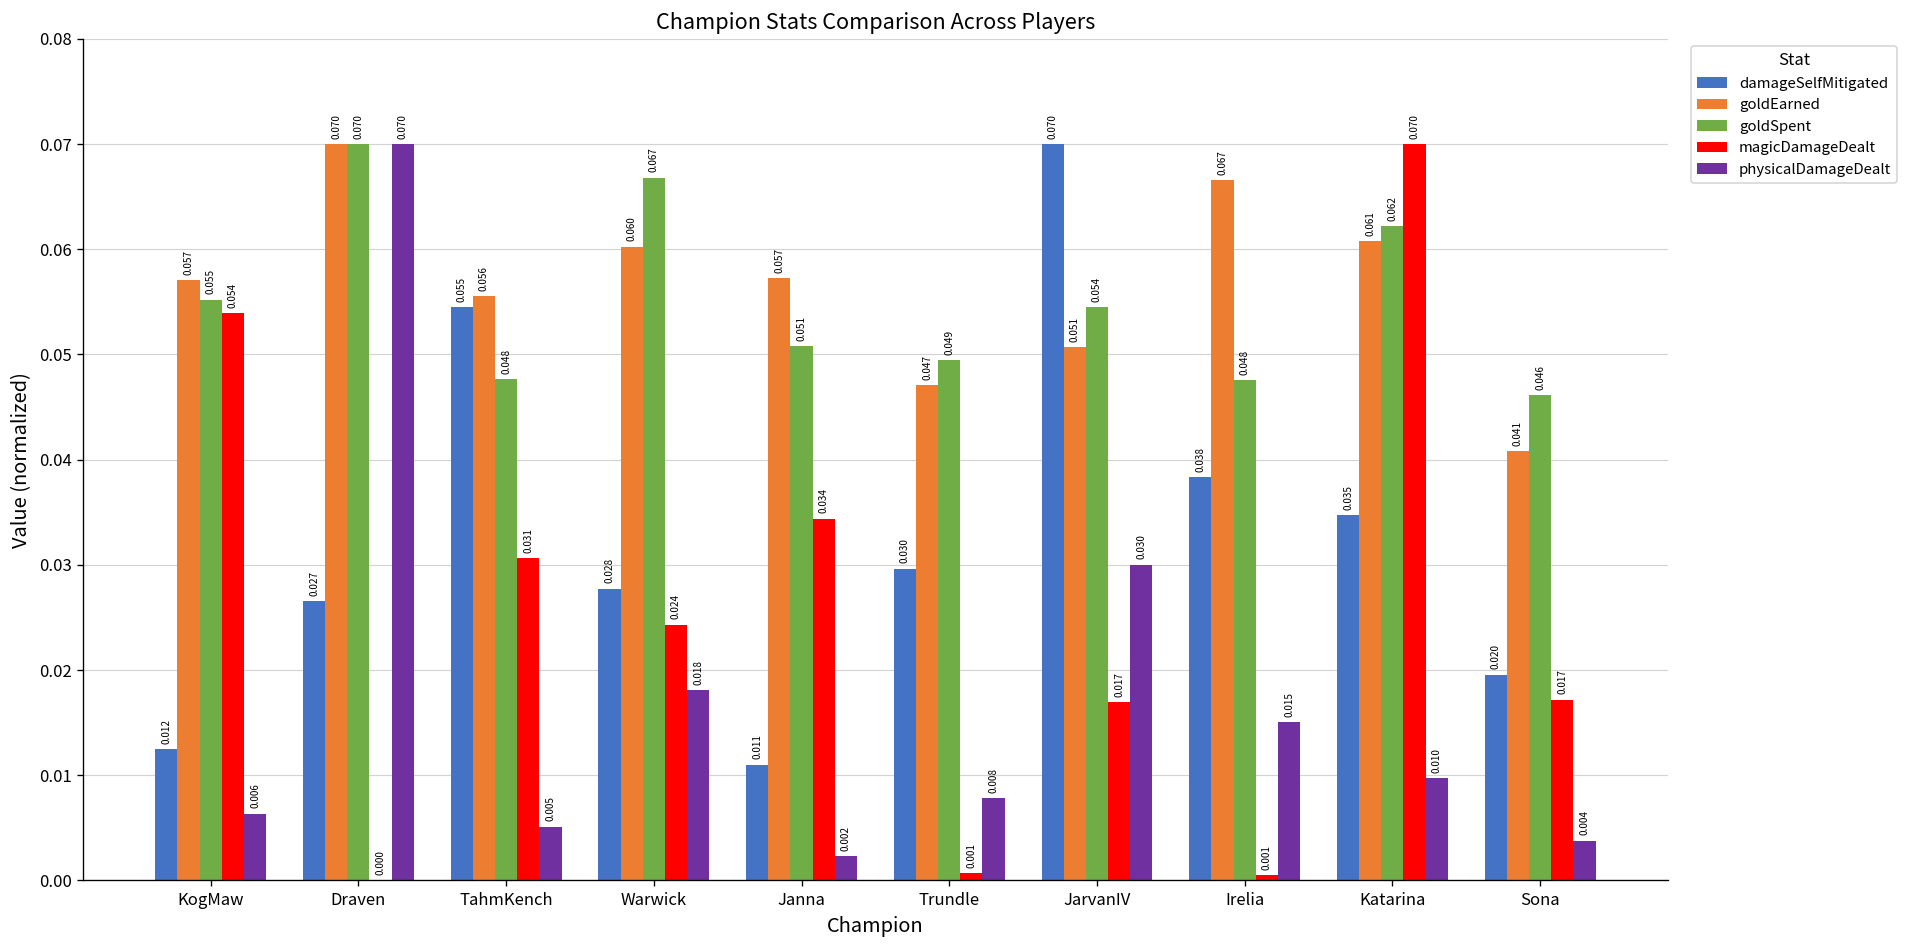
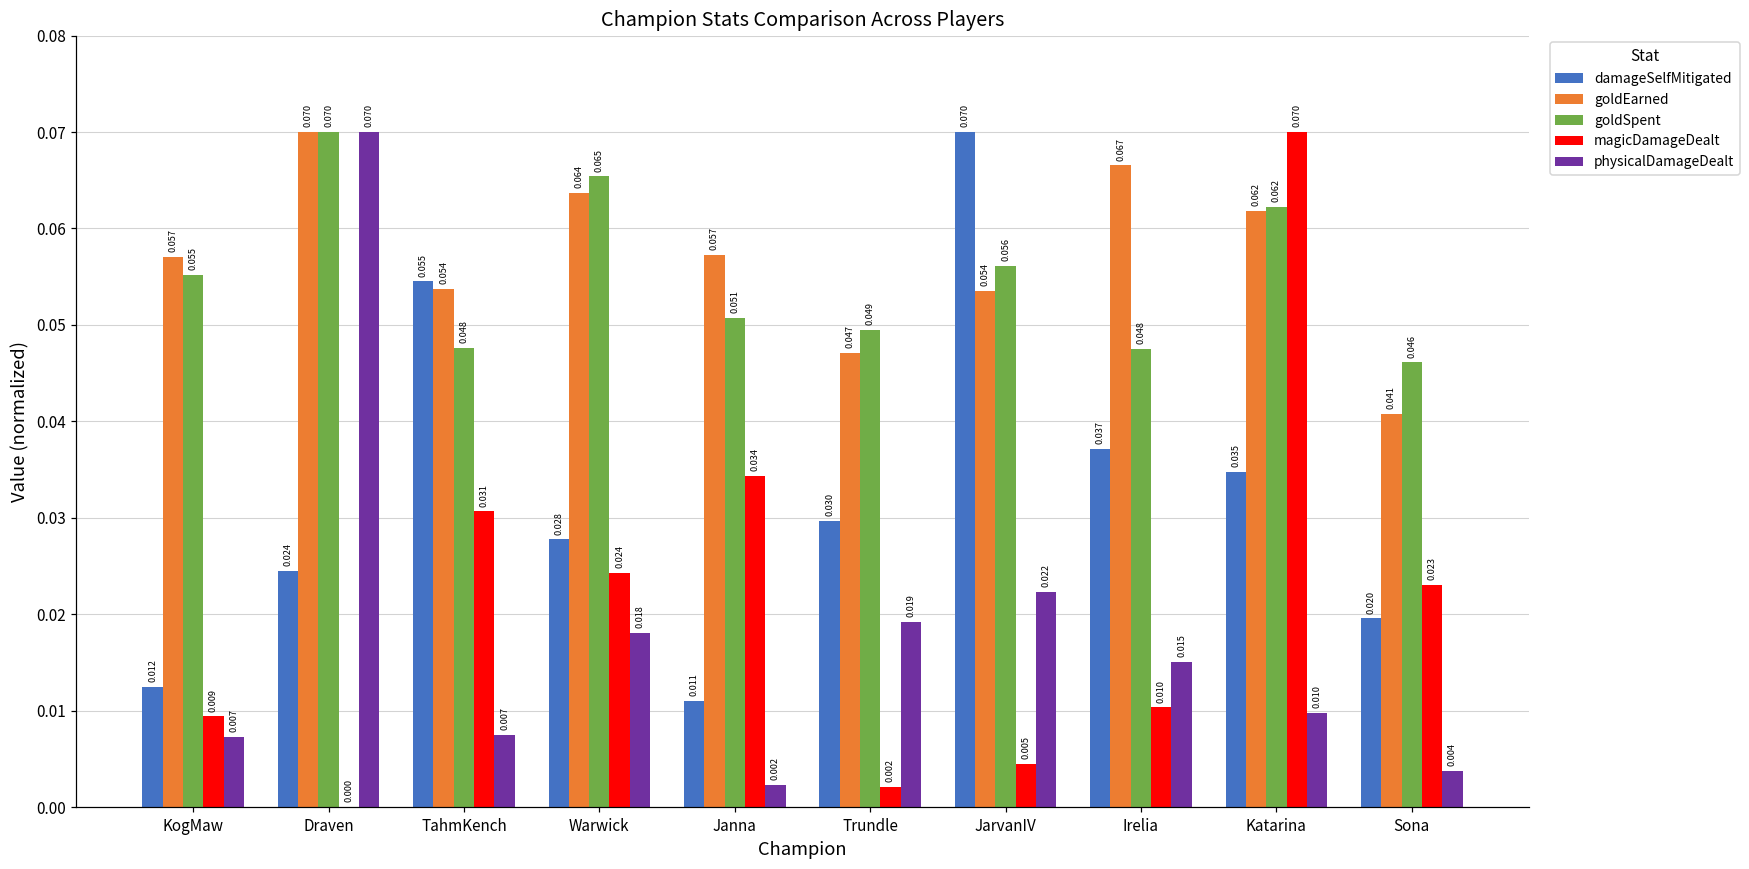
  {
    "damageSelfMitigated": {
      "KogMaw": 0.012,
-     "Draven": 0.027,
+     "Draven": 0.024,
      "TahmKench": 0.055,
      "Warwick": 0.028,
      "Janna": 0.011,
      "Trundle": 0.030,
      "JarvanIV": 0.070,
-     "Irelia": 0.038,
+     "Irelia": 0.037,
      "Katarina": 0.035,
      "Sona": 0.020
    },
    "goldEarned": {
      "KogMaw": 0.057,
      "Draven": 0.070,
-     "TahmKench": 0.056,
-     "Warwick": 0.060,
+     "TahmKench": 0.054,
+     "Warwick": 0.064,
      "Janna": 0.057,
      "Trundle": 0.047,
-     "JarvanIV": 0.051,
+     "JarvanIV": 0.054,
      "Irelia": 0.067,
-     "Katarina": 0.061,
+     "Katarina": 0.062,
      "Sona": 0.041
    },
    "goldSpent": {
      "KogMaw": 0.055,
      "Draven": 0.070,
      "TahmKench": 0.048,
-     "Warwick": 0.067,
+     "Warwick": 0.065,
      "Janna": 0.051,
      "Trundle": 0.049,
-     "JarvanIV": 0.054,
+     "JarvanIV": 0.056,
      "Irelia": 0.048,
      "Katarina": 0.062,
      "Sona": 0.046
    },
    "magicDamageDealt": {
-     "KogMaw": 0.054,
+     "KogMaw": 0.009,
      "Draven": 0.000,
      "TahmKench": 0.031,
      "Warwick": 0.024,
      "Janna": 0.034,
-     "Trundle": 0.001,
-     "JarvanIV": 0.017,
-     "Irelia": 0.001,
+     "Trundle": 0.002,
+     "JarvanIV": 0.005,
+     "Irelia": 0.010,
      "Katarina": 0.070,
-     "Sona": 0.017
+     "Sona": 0.023
    },
    "physicalDamageDealt": {
-     "KogMaw": 0.006,
+     "KogMaw": 0.007,
      "Draven": 0.070,
-     "TahmKench": 0.005,
+     "TahmKench": 0.007,
      "Warwick": 0.018,
      "Janna": 0.002,
-     "Trundle": 0.008,
-     "JarvanIV": 0.030,
+     "Trundle": 0.019,
+     "JarvanIV": 0.022,
      "Irelia": 0.015,
      "Katarina": 0.010,
      "Sona": 0.004
    }
  }
